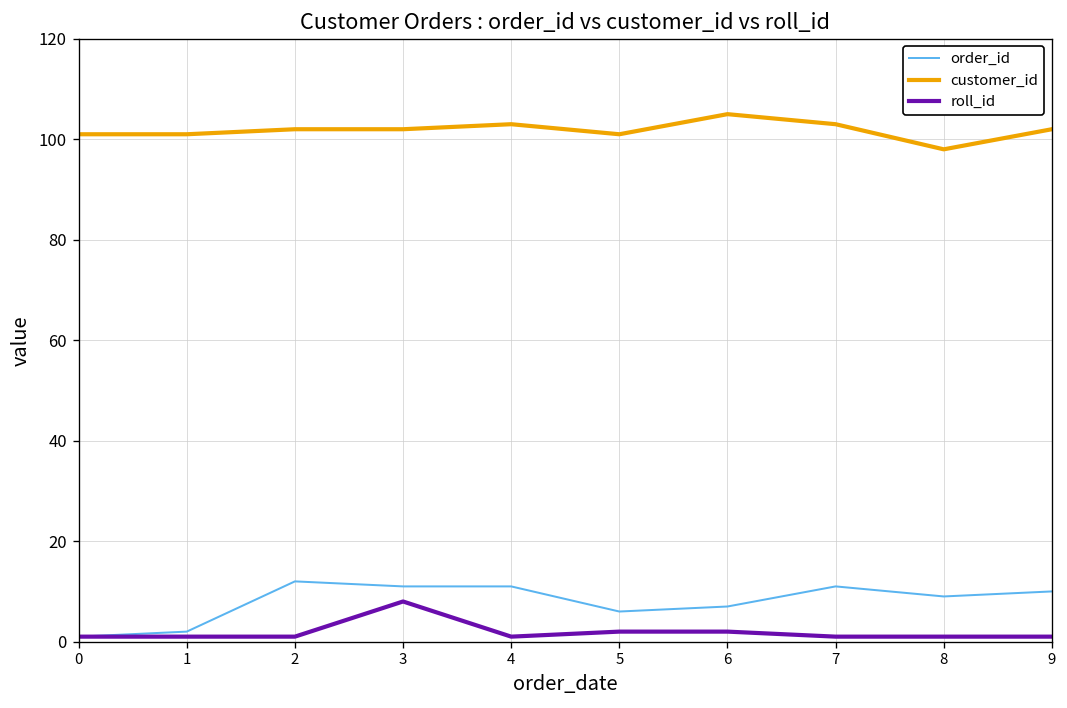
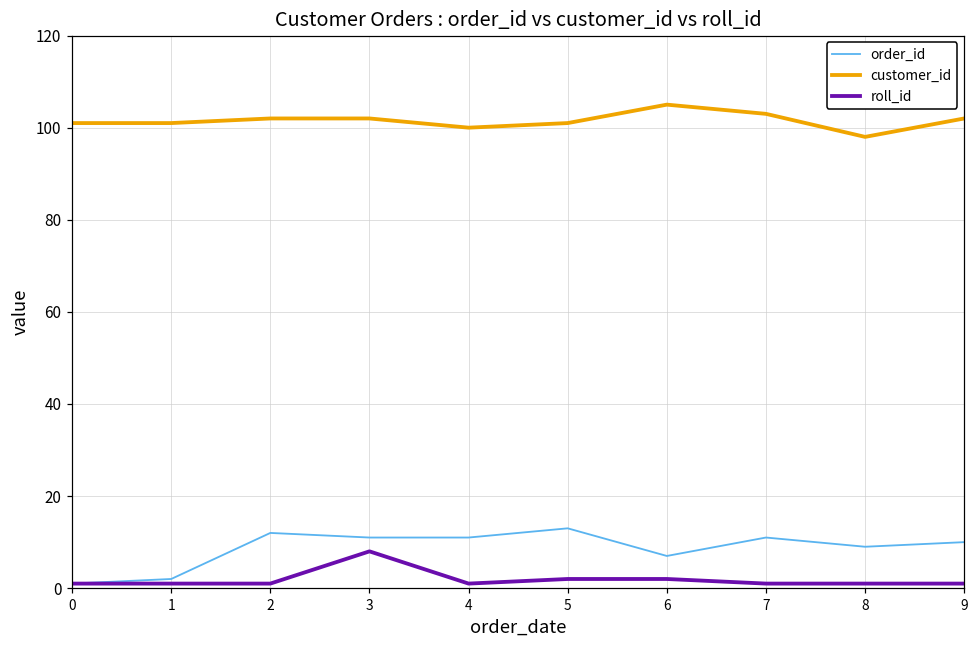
  {
    "order_id": {
      "1": 2,
      "2": 12,
      "3": 11,
      "4": 11,
-     "5": 6,
+     "5": 13,
      "6": 7,
      "7": 11,
      "8": 9,
      "9": 10
    },
    "customer_id": {
      "0": 101,
      "1": 101,
      "2": 102,
      "3": 102,
-     "4": 103,
+     "4": 100,
      "5": 101,
      "6": 105,
      "7": 103,
      "8": 98,
      "9": 102
    },
    "roll_id": {
      "1": 1,
      "2": 1,
      "3": 8,
      "4": 1,
      "5": 2,
      "6": 2,
      "7": 1,
      "8": 1,
      "9": 1
    }
  }
